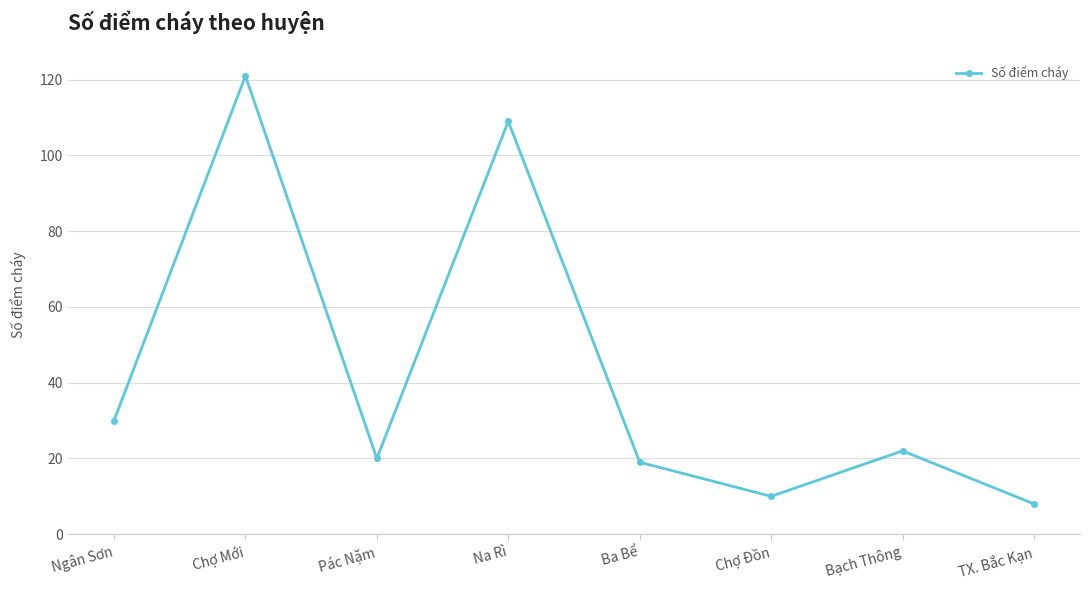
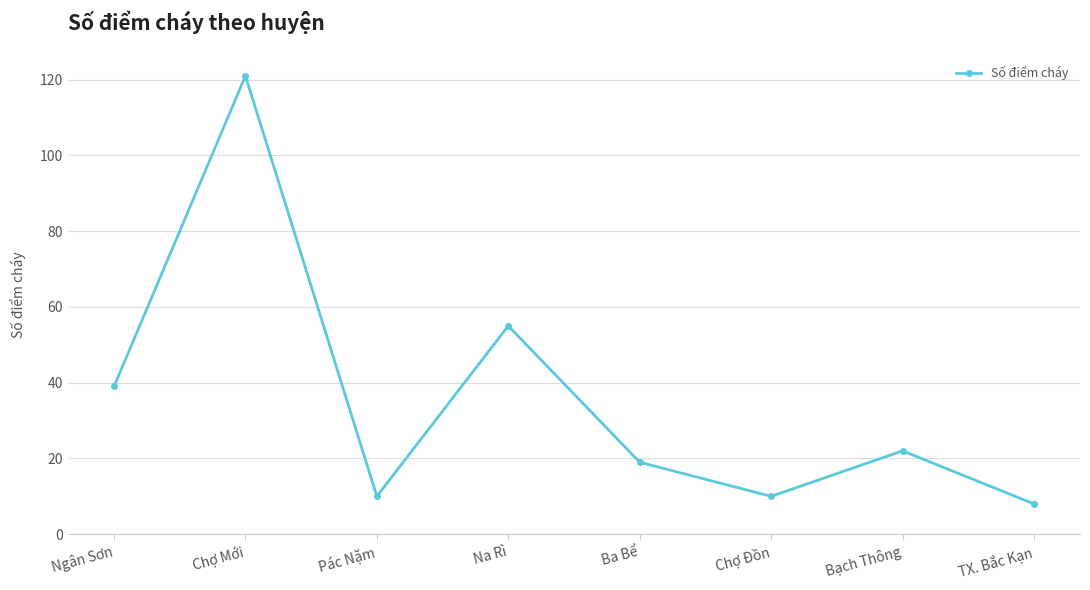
  {
-   "Ngân Sơn": 30,
+   "Ngân Sơn": 39,
    "Chợ Mới": 121,
-   "Pác Nặm": 20,
-   "Na Rì": 109,
+   "Pác Nặm": 10,
+   "Na Rì": 55,
    "Ba Bể": 19,
    "Chợ Đồn": 10,
    "Bạch Thông": 22,
    "TX. Bắc Kạn": 8
  }
